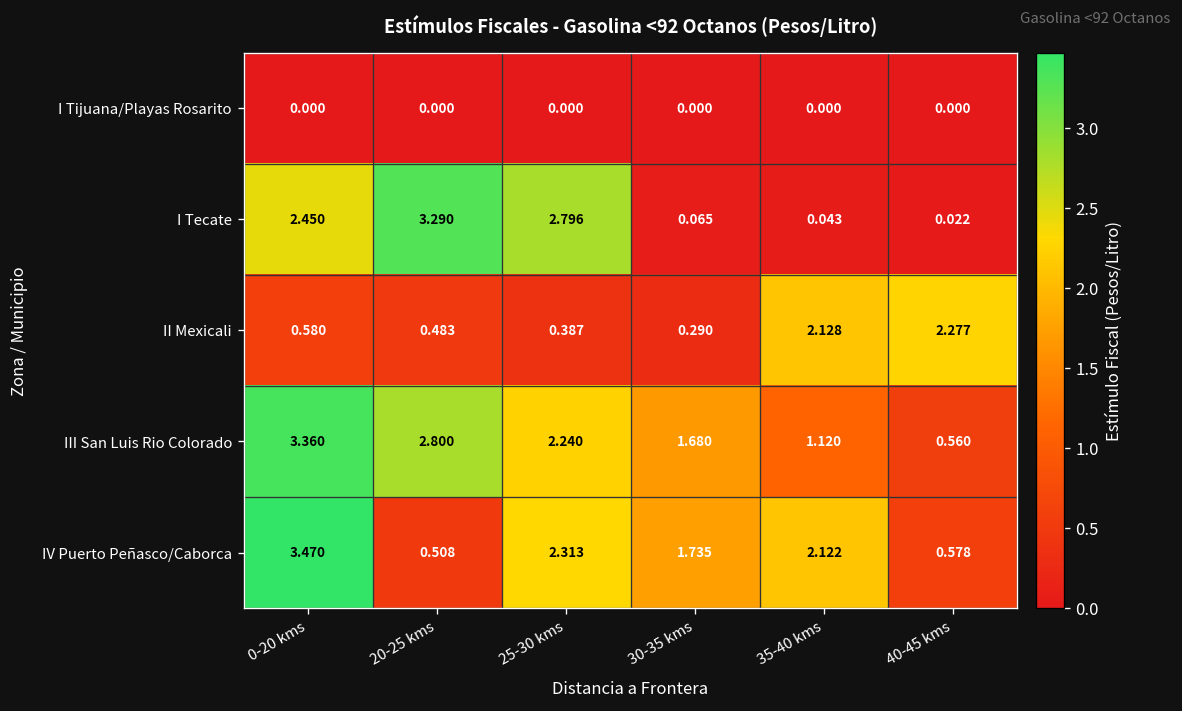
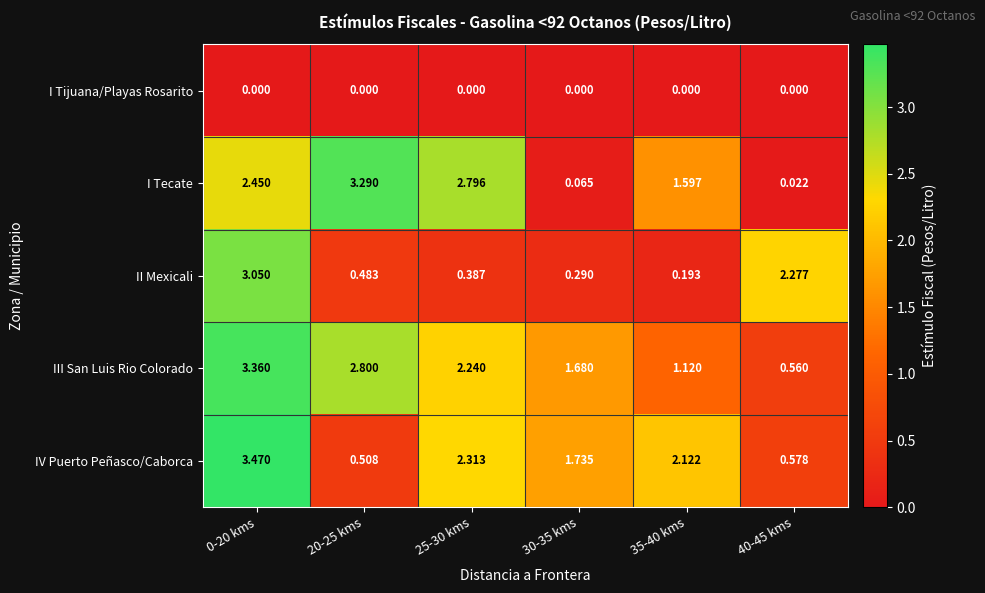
  {
    "I Tijuana/Playas Rosarito": {
      "0-20 kms": 0.000,
      "20-25 kms": 0.000,
      "25-30 kms": 0.000,
      "30-35 kms": 0.000,
      "35-40 kms": 0.000,
      "40-45 kms": 0.000
    },
    "I Tecate": {
      "0-20 kms": 2.450,
      "20-25 kms": 3.290,
      "25-30 kms": 2.796,
      "30-35 kms": 0.065,
-     "35-40 kms": 0.043,
+     "35-40 kms": 1.597,
      "40-45 kms": 0.022
    },
    "II Mexicali": {
-     "0-20 kms": 0.580,
+     "0-20 kms": 3.050,
      "20-25 kms": 0.483,
      "25-30 kms": 0.387,
      "30-35 kms": 0.290,
-     "35-40 kms": 2.128,
+     "35-40 kms": 0.193,
      "40-45 kms": 2.277
    },
    "III San Luis Rio Colorado": {
      "0-20 kms": 3.360,
      "20-25 kms": 2.800,
      "25-30 kms": 2.240,
      "30-35 kms": 1.680,
      "35-40 kms": 1.120,
      "40-45 kms": 0.560
    },
    "IV Puerto Peñasco/Caborca": {
      "0-20 kms": 3.470,
      "20-25 kms": 0.508,
      "25-30 kms": 2.313,
      "30-35 kms": 1.735,
      "35-40 kms": 2.122,
      "40-45 kms": 0.578
    }
  }
